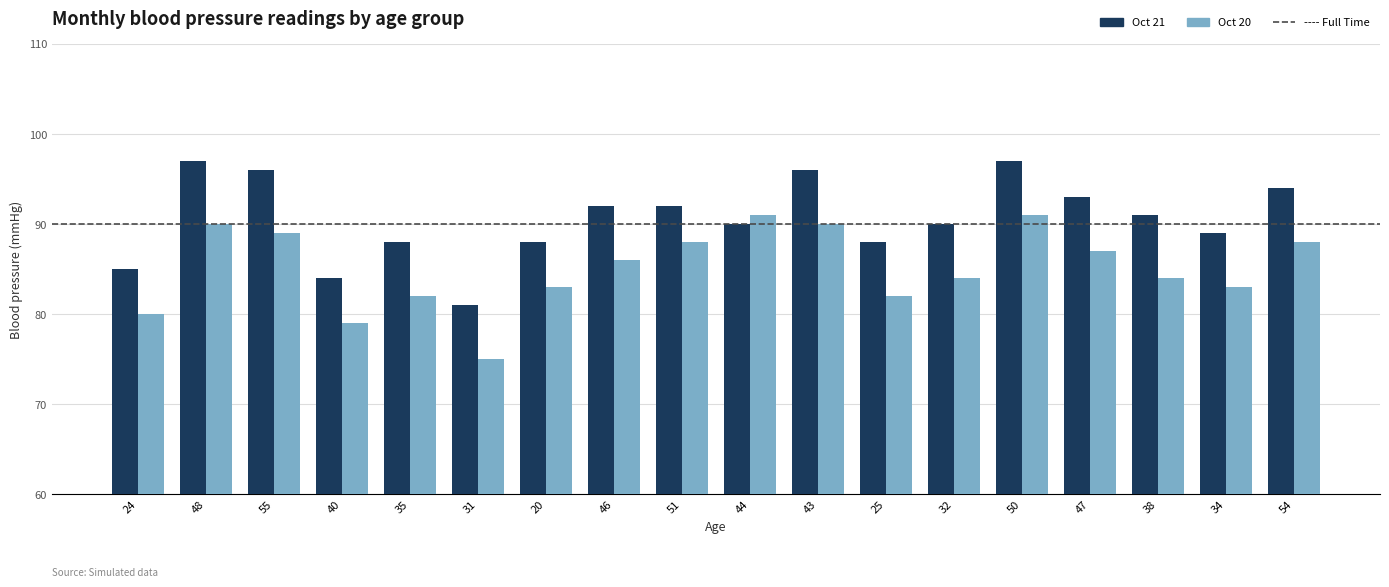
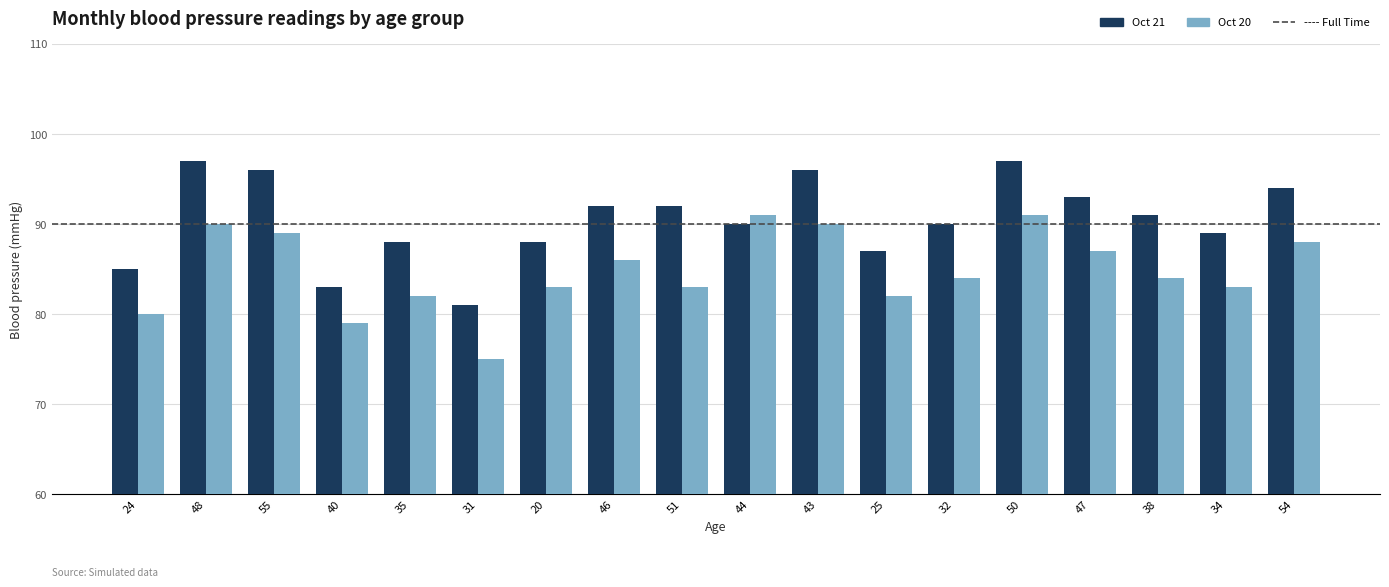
  {
    "Oct 21": {
      "24": 85,
      "48": 97,
      "55": 96,
-     "40": 84,
+     "40": 83,
      "35": 88,
      "31": 81,
      "20": 88,
      "46": 92,
      "51": 92,
      "44": 90,
      "43": 96,
-     "25": 88,
+     "25": 87,
      "32": 90,
      "50": 97,
      "47": 93,
      "38": 91,
      "34": 89,
      "54": 94
    },
    "Oct 20": {
      "24": 80,
      "48": 90,
      "55": 89,
      "40": 79,
      "35": 82,
      "31": 75,
      "20": 83,
      "46": 86,
-     "51": 88,
+     "51": 83,
      "44": 91,
      "43": 90,
      "25": 82,
      "32": 84,
      "50": 91,
      "47": 87,
      "38": 84,
      "34": 83,
      "54": 88
    }
  }
